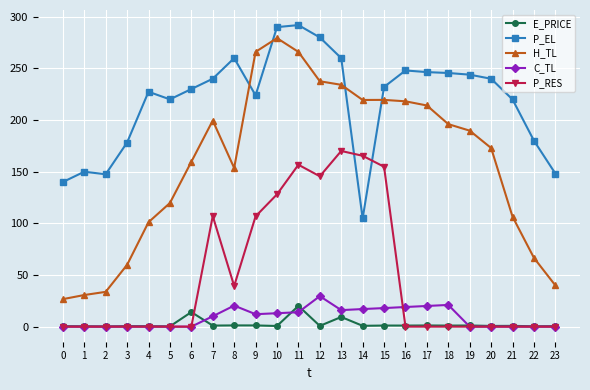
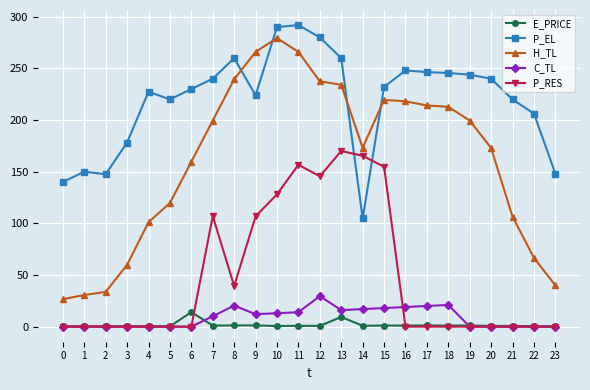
  {
    "E_PRICE": {
      "6": 14,
      "7": 1,
      "8": 1,
      "9": 1,
      "10": 1,
-     "11": 20,
+     "11": 1,
      "12": 1,
      "13": 9,
      "14": 1,
      "15": 1
    },
    "P_EL": {
      "0": 140,
      "1": 150,
      "2": 148,
      "3": 178,
      "4": 227,
      "5": 220,
      "6": 230,
      "7": 240,
      "8": 260,
      "9": 224,
      "10": 290,
      "11": 292,
      "12": 280,
      "13": 260,
      "14": 105,
      "15": 232,
      "16": 248,
      "17": 246,
      "18": 246,
      "19": 244,
      "20": 240,
      "21": 220,
-     "22": 180,
+     "22": 206,
      "23": 148
    },
    "H_TL": {
      "0": 27,
      "1": 31,
      "2": 34,
      "3": 60,
      "4": 101,
      "5": 120,
      "6": 160,
      "7": 200,
-     "8": 154,
+     "8": 239,
      "9": 266,
      "10": 279,
      "11": 266,
      "12": 238,
      "13": 234,
-     "14": 219,
+     "14": 173,
      "15": 220,
      "16": 218,
      "17": 214,
-     "18": 196,
-     "19": 190,
+     "18": 213,
+     "19": 199,
      "20": 173,
      "21": 106,
      "22": 67,
      "23": 40
    },
    "C_TL": {
      "7": 10,
      "8": 20,
      "9": 12,
      "10": 13,
      "11": 14,
      "12": 30,
      "13": 16,
      "14": 17,
      "15": 18,
      "16": 19,
      "17": 20,
      "18": 21
    },
    "P_RES": {
      "7": 107,
      "8": 39,
      "9": 107,
      "10": 128,
      "11": 157,
      "12": 146,
      "13": 170,
      "14": 165,
      "15": 155
    }
  }
